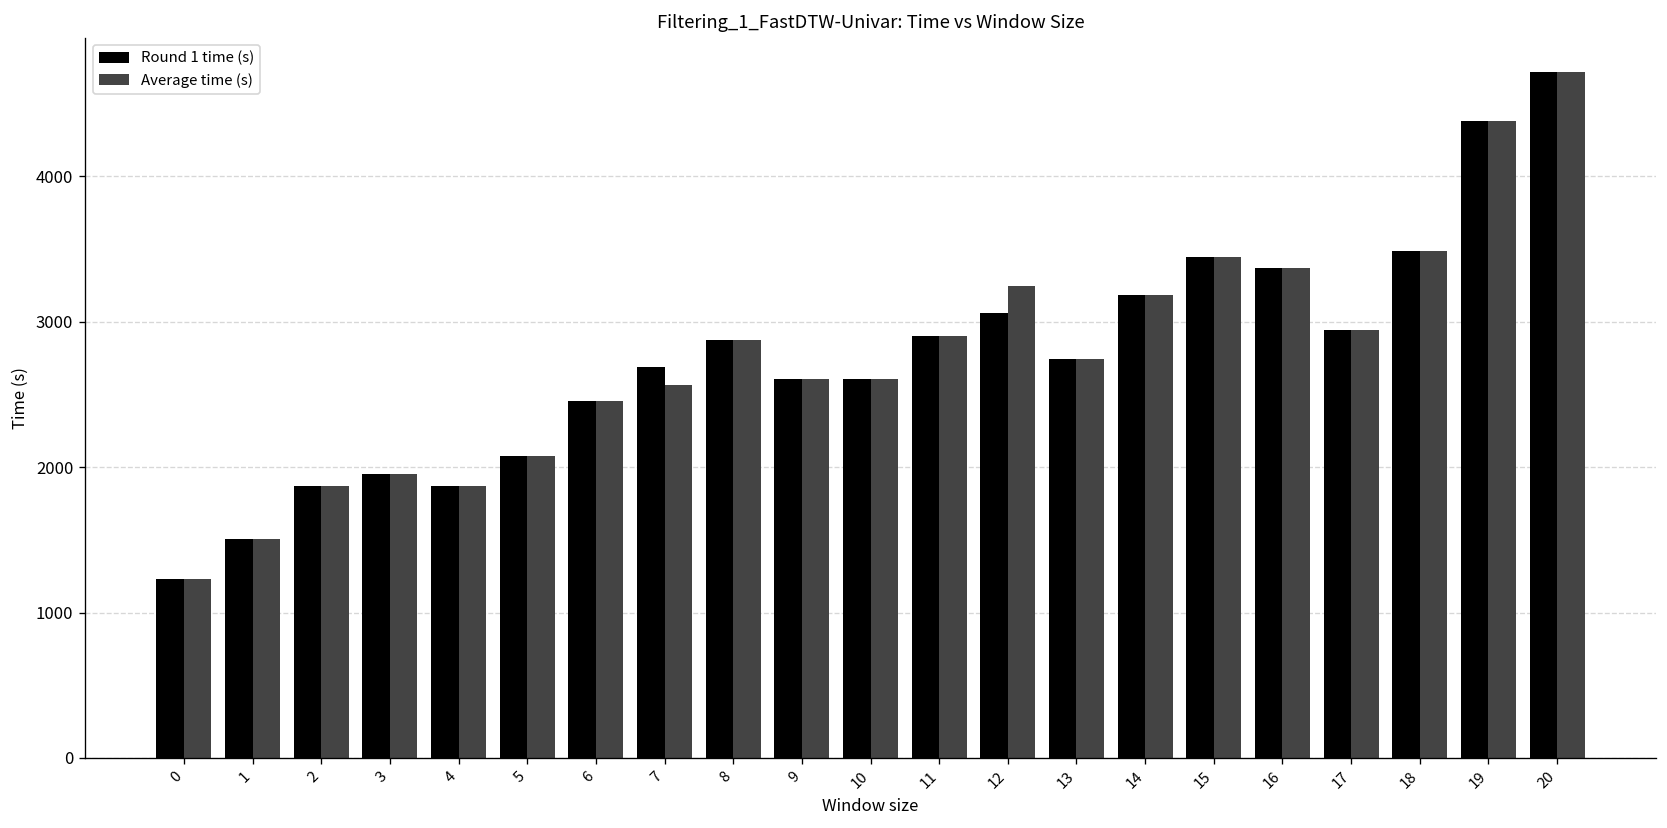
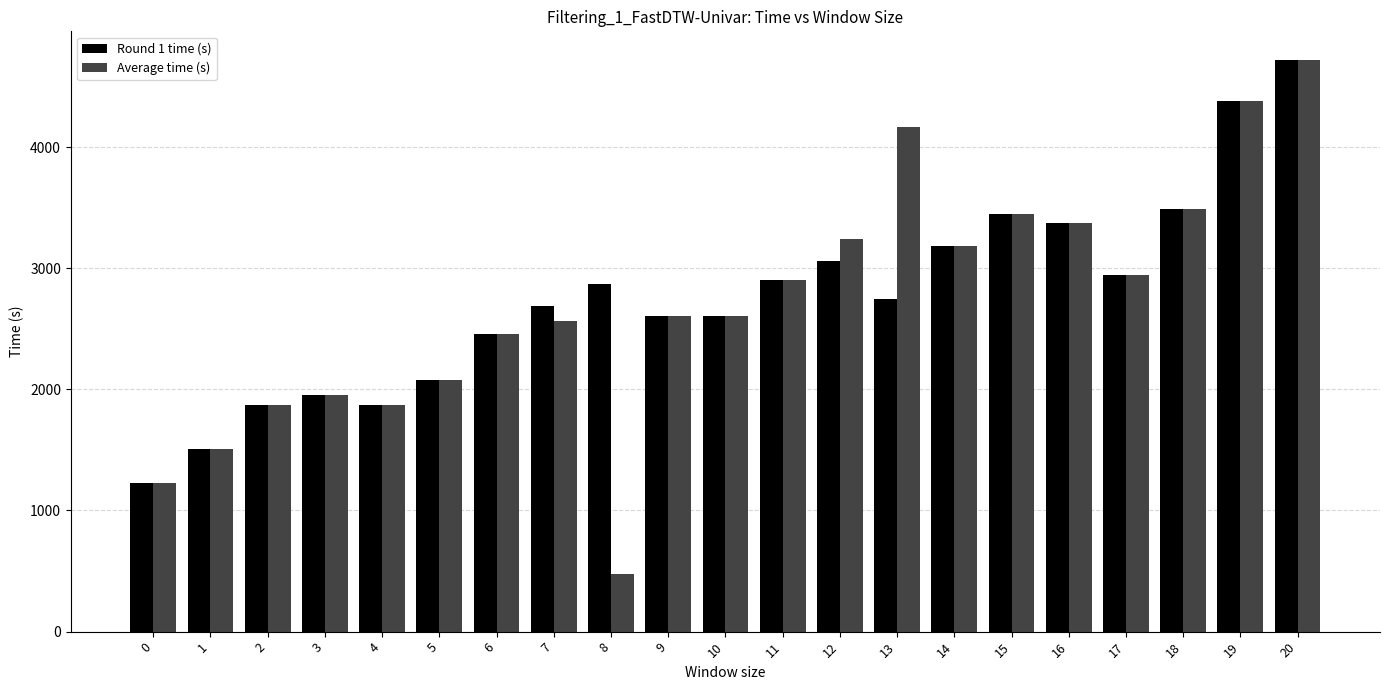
  {
    "Round 1 time (s)": {
      "0": 1230,
      "1": 1510,
      "2": 1870,
      "3": 1950,
      "4": 1870,
      "5": 2080,
      "6": 2460,
      "7": 2690,
      "8": 2870,
      "9": 2610,
      "10": 2600,
      "11": 2900,
      "12": 3060,
      "13": 2740,
      "14": 3180,
      "15": 3450,
      "16": 3370,
      "17": 2940,
      "18": 3480,
      "19": 4380,
      "20": 4720
    },
    "Average time (s)": {
      "0": 1230,
      "1": 1510,
      "2": 1870,
      "3": 1950,
      "4": 1870,
      "5": 2080,
      "6": 2460,
      "7": 2570,
-     "8": 2870,
+     "8": 480,
      "9": 2610,
      "10": 2600,
      "11": 2900,
      "12": 3240,
-     "13": 2740,
+     "13": 4170,
      "14": 3180,
      "15": 3450,
      "16": 3370,
      "17": 2940,
      "18": 3480,
      "19": 4380,
      "20": 4720
    }
  }
